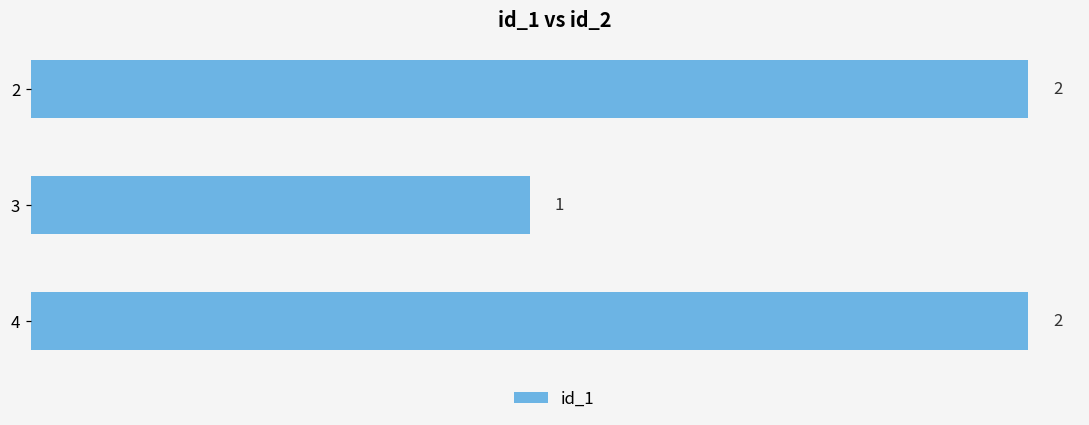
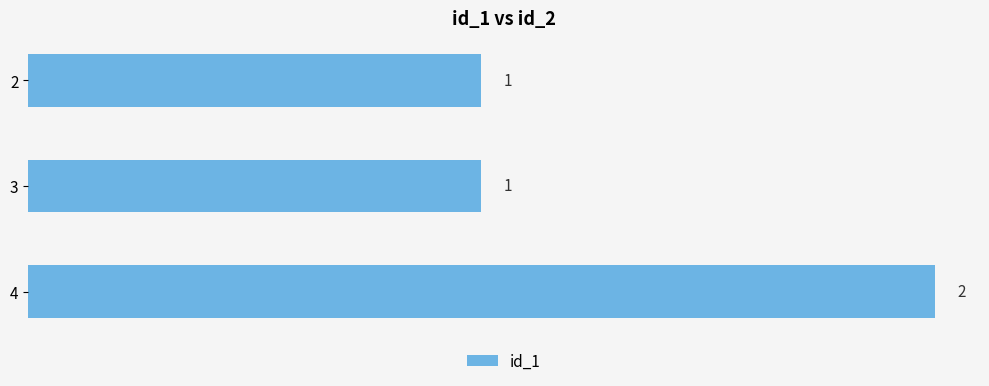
  {
-   "2": 2,
+   "2": 1,
    "3": 1,
    "4": 2
  }
